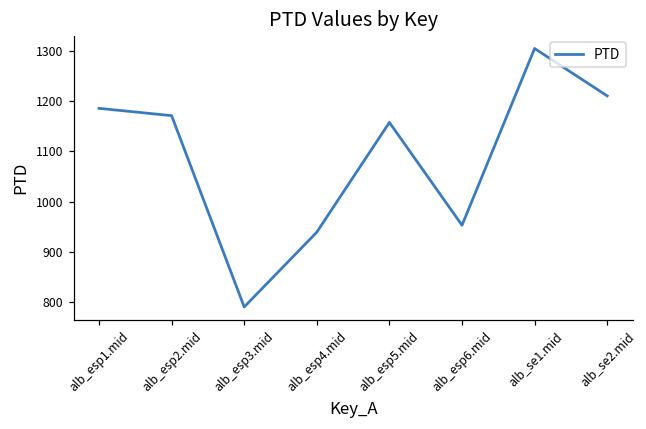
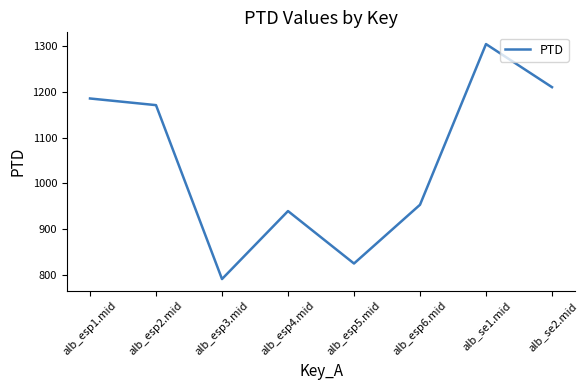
  {
    "alb_esp1.mid": 1190,
    "alb_esp2.mid": 1170,
    "alb_esp3.mid": 790,
    "alb_esp4.mid": 940,
-   "alb_esp5.mid": 1160,
+   "alb_esp5.mid": 830,
    "alb_esp6.mid": 950,
    "alb_se1.mid": 1300,
    "alb_se2.mid": 1210
  }
